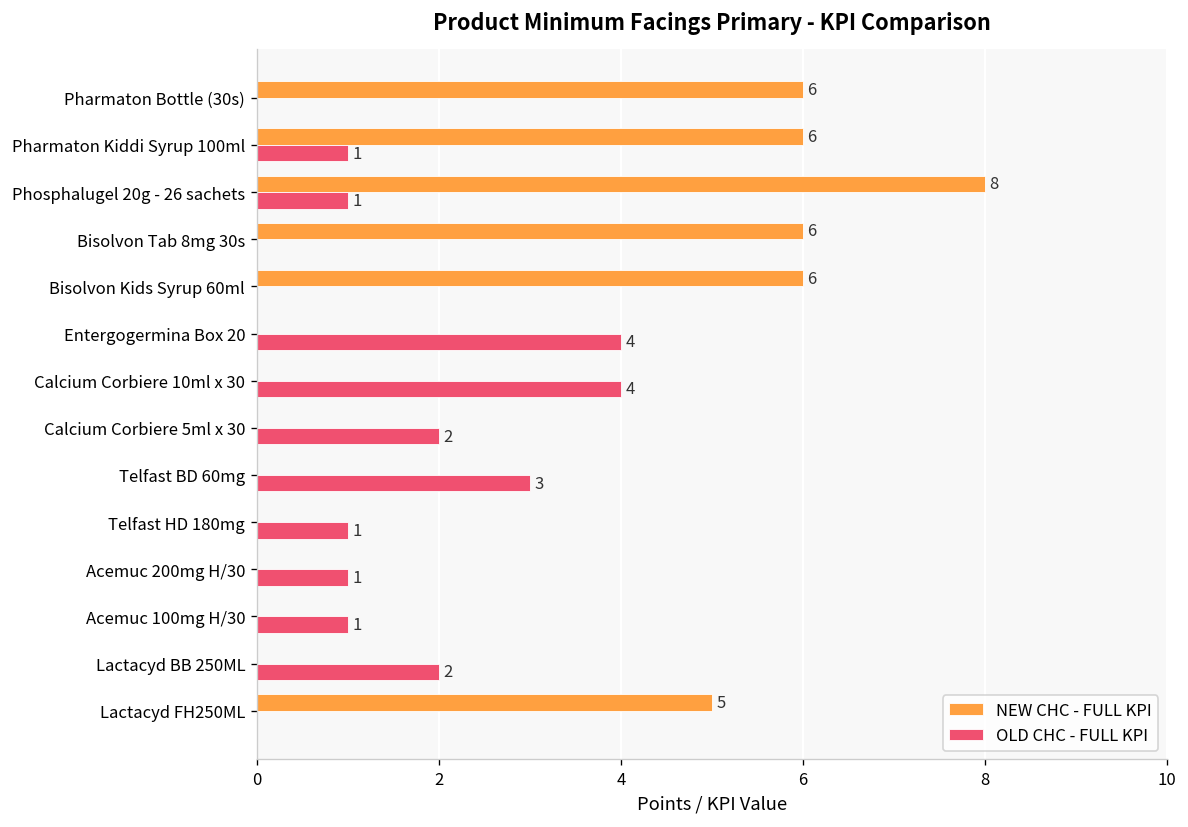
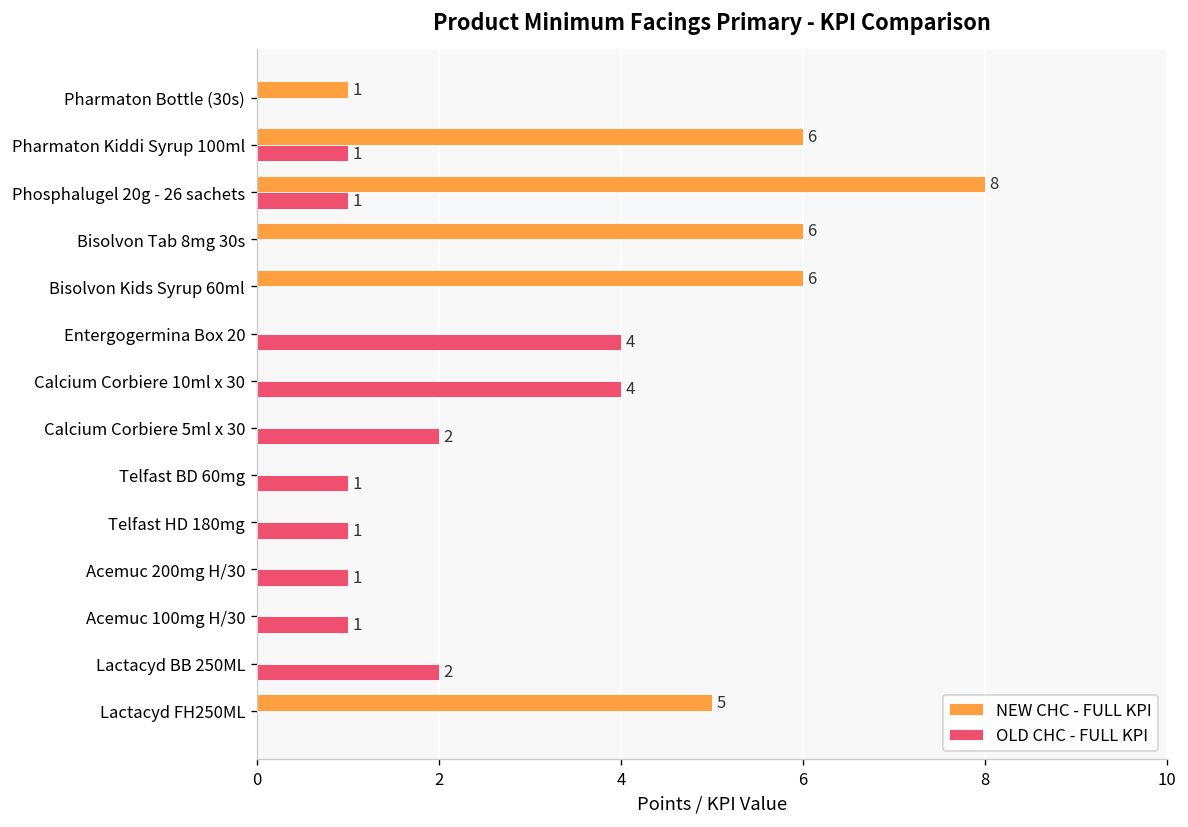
  {
    "NEW CHC - FULL KPI": {
-     "Pharmaton Bottle (30s)": 6,
+     "Pharmaton Bottle (30s)": 1,
      "Pharmaton Kiddi Syrup 100ml": 6,
      "Phosphalugel 20g - 26 sachets": 8,
      "Bisolvon Tab 8mg 30s": 6,
      "Bisolvon Kids Syrup 60ml": 6,
      "Lactacyd FH250ML": 5
    },
    "OLD CHC - FULL KPI": {
      "Pharmaton Kiddi Syrup 100ml": 1,
      "Phosphalugel 20g - 26 sachets": 1,
      "Entergogermina Box 20": 4,
      "Calcium Corbiere 10ml x 30": 4,
      "Calcium Corbiere 5ml x 30": 2,
-     "Telfast BD 60mg": 3,
+     "Telfast BD 60mg": 1,
      "Telfast HD 180mg": 1,
      "Acemuc 200mg H/30": 1,
      "Acemuc 100mg H/30": 1,
      "Lactacyd BB 250ML": 2
    }
  }
